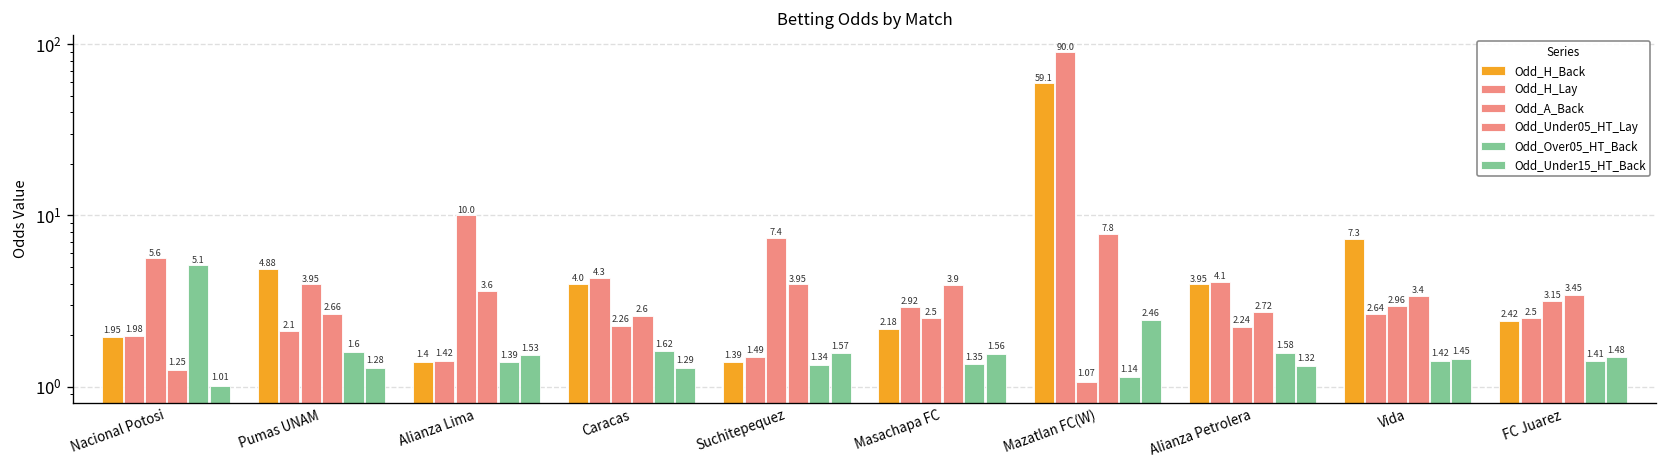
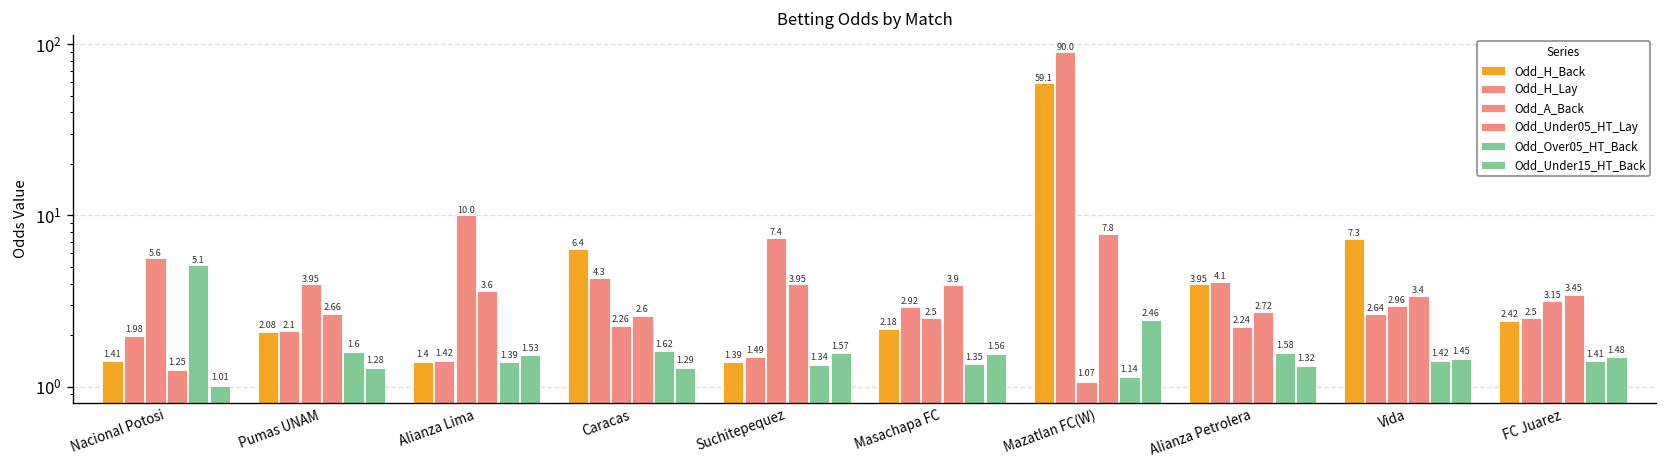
  {
    "Odd_H_Back": {
-     "Nacional Potosi": 1.95,
-     "Pumas UNAM": 4.88,
+     "Nacional Potosi": 1.41,
+     "Pumas UNAM": 2.08,
      "Alianza Lima": 1.4,
-     "Caracas": 4.0,
+     "Caracas": 6.4,
      "Suchitepequez": 1.39,
      "Masachapa FC": 2.18,
      "Mazatlan FC(W)": 59.1,
      "Alianza Petrolera": 3.95,
      "Vida": 7.3,
      "FC Juarez": 2.42
    }
  }
